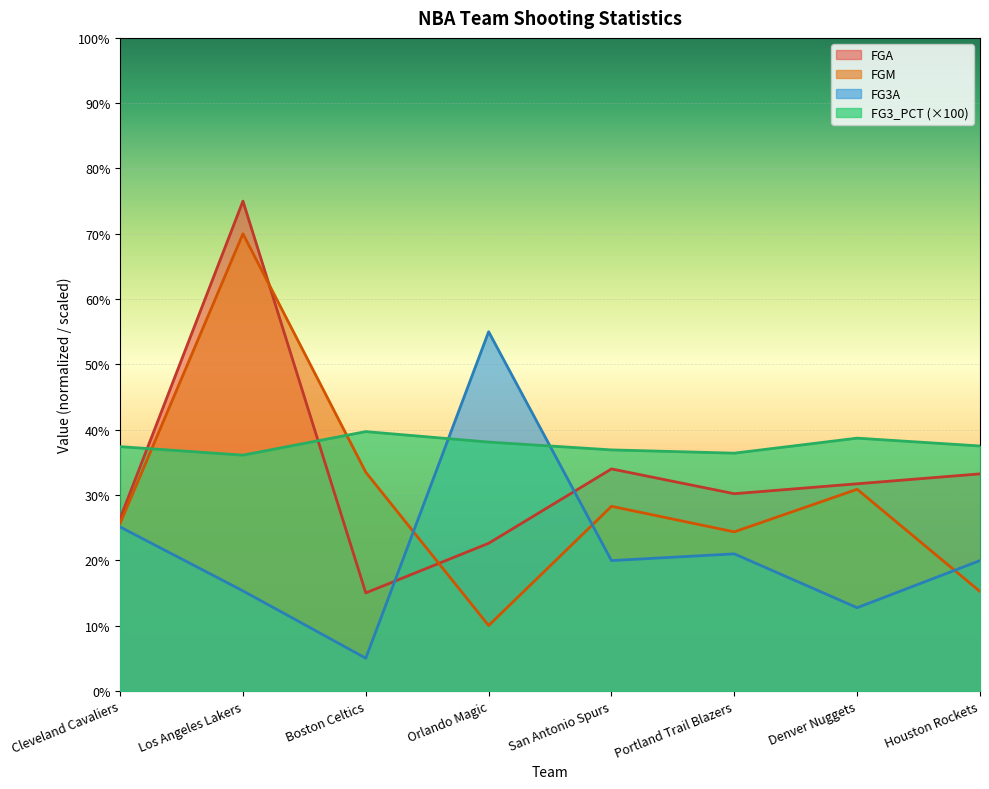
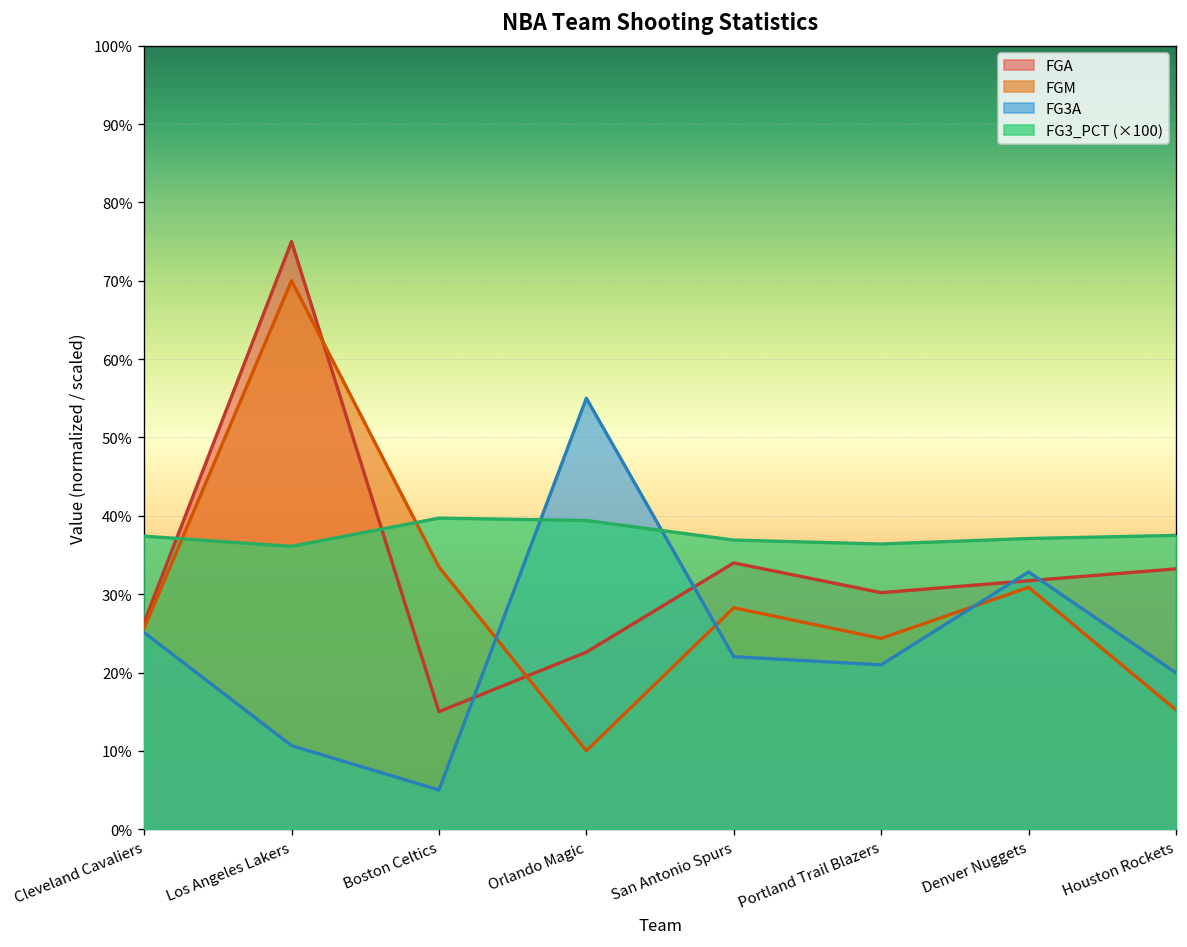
  {
    "FG3A": {
      "Cleveland Cavaliers": "25%",
-     "Los Angeles Lakers": "15%",
+     "Los Angeles Lakers": "11%",
      "Boston Celtics": "5%",
      "Orlando Magic": "55%",
-     "San Antonio Spurs": "20%",
+     "San Antonio Spurs": "22%",
      "Portland Trail Blazers": "21%",
-     "Denver Nuggets": "13%",
+     "Denver Nuggets": "33%",
      "Houston Rockets": "20%"
    },
    "FG3_PCT (×100)": {
      "Cleveland Cavaliers": "37%",
      "Los Angeles Lakers": "36%",
      "Boston Celtics": "40%",
-     "Orlando Magic": "38%",
+     "Orlando Magic": "39%",
      "San Antonio Spurs": "37%",
      "Portland Trail Blazers": "36%",
-     "Denver Nuggets": "39%",
+     "Denver Nuggets": "37%",
      "Houston Rockets": "38%"
    }
  }
